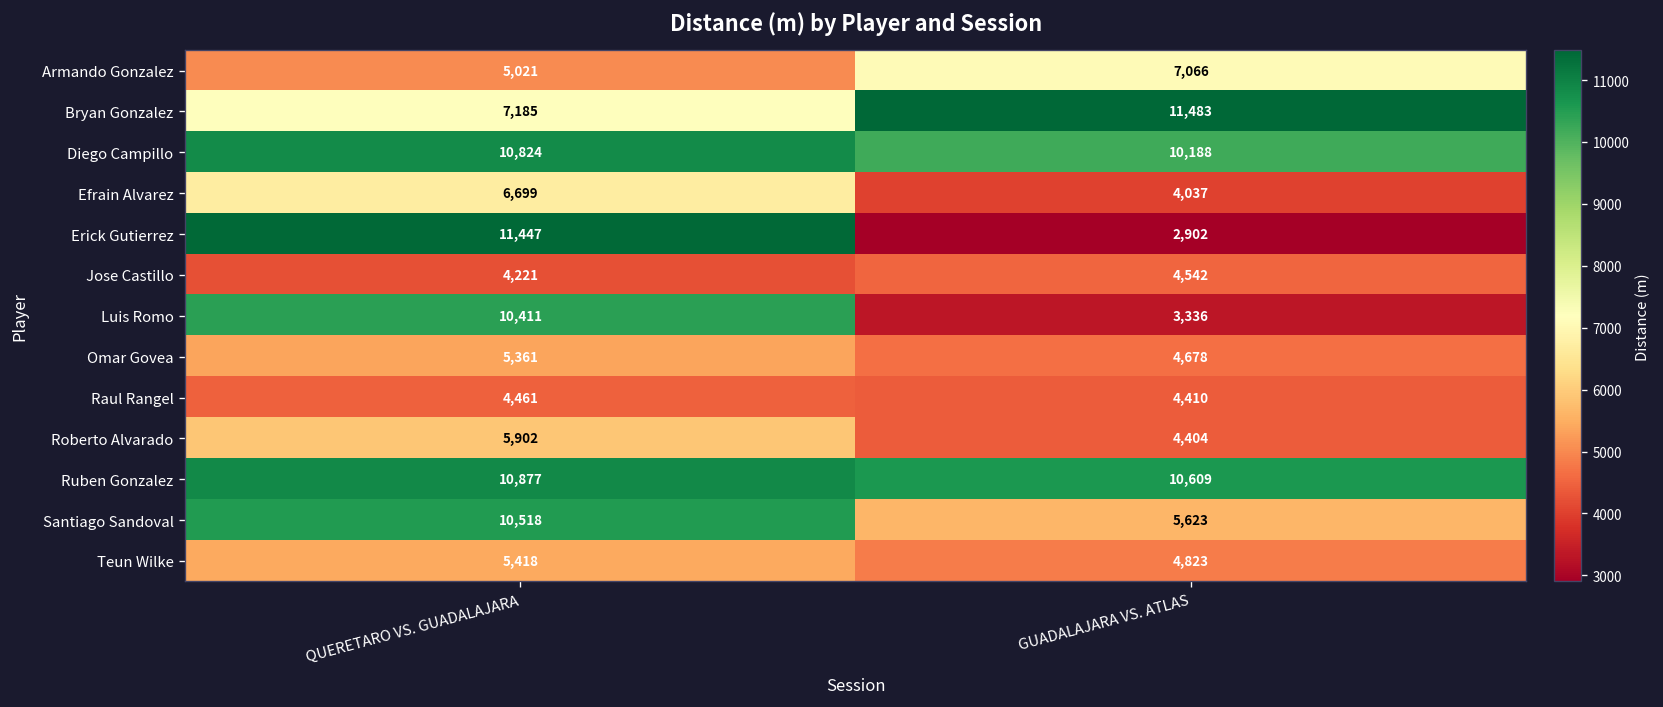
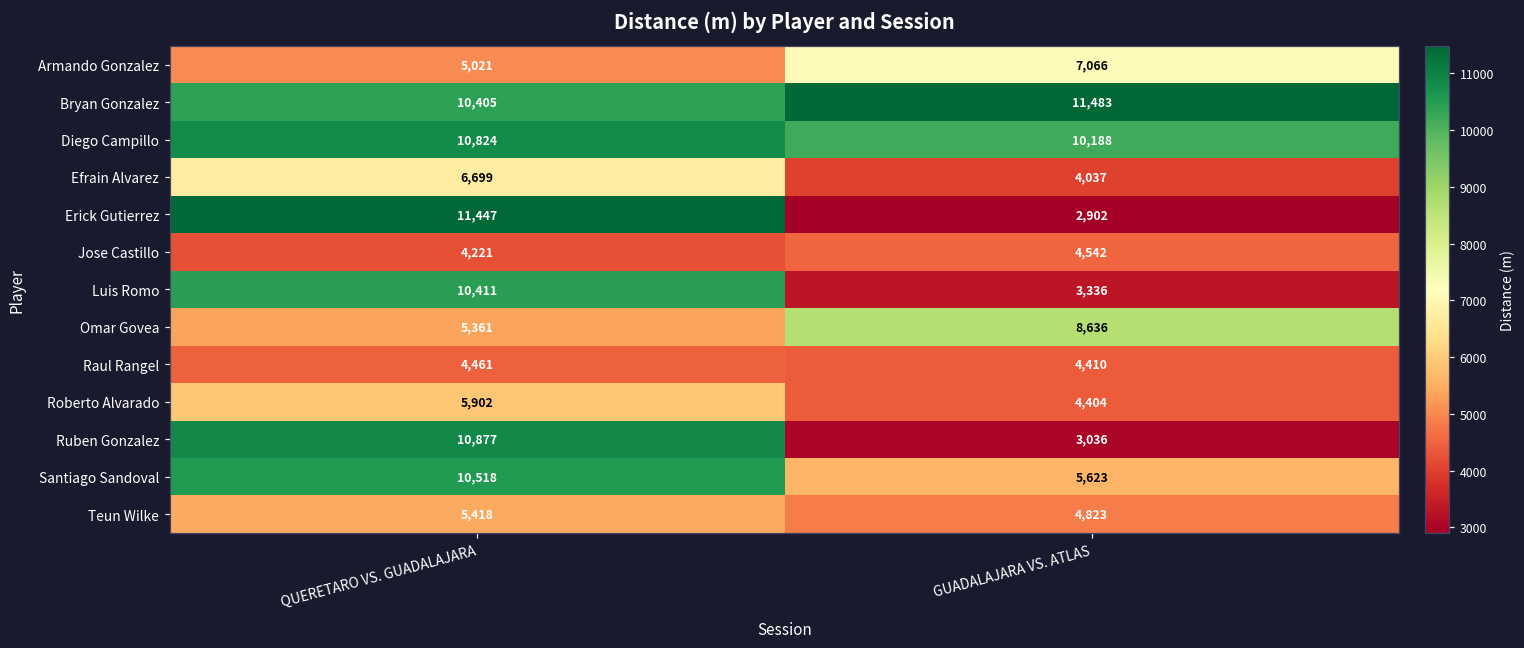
  {
    "Armando Gonzalez": {
      "QUERETARO VS. GUADALAJARA": "5,021",
      "GUADALAJARA VS. ATLAS": "7,066"
    },
    "Bryan Gonzalez": {
-     "QUERETARO VS. GUADALAJARA": "7,185",
+     "QUERETARO VS. GUADALAJARA": "10,405",
      "GUADALAJARA VS. ATLAS": "11,483"
    },
    "Diego Campillo": {
      "QUERETARO VS. GUADALAJARA": "10,824",
      "GUADALAJARA VS. ATLAS": "10,188"
    },
    "Efrain Alvarez": {
      "QUERETARO VS. GUADALAJARA": "6,699",
      "GUADALAJARA VS. ATLAS": "4,037"
    },
    "Erick Gutierrez": {
      "QUERETARO VS. GUADALAJARA": "11,447",
      "GUADALAJARA VS. ATLAS": "2,902"
    },
    "Jose Castillo": {
      "QUERETARO VS. GUADALAJARA": "4,221",
      "GUADALAJARA VS. ATLAS": "4,542"
    },
    "Luis Romo": {
      "QUERETARO VS. GUADALAJARA": "10,411",
      "GUADALAJARA VS. ATLAS": "3,336"
    },
    "Omar Govea": {
      "QUERETARO VS. GUADALAJARA": "5,361",
-     "GUADALAJARA VS. ATLAS": "4,678"
+     "GUADALAJARA VS. ATLAS": "8,636"
    },
    "Raul Rangel": {
      "QUERETARO VS. GUADALAJARA": "4,461",
      "GUADALAJARA VS. ATLAS": "4,410"
    },
    "Roberto Alvarado": {
      "QUERETARO VS. GUADALAJARA": "5,902",
      "GUADALAJARA VS. ATLAS": "4,404"
    },
    "Ruben Gonzalez": {
      "QUERETARO VS. GUADALAJARA": "10,877",
-     "GUADALAJARA VS. ATLAS": "10,609"
+     "GUADALAJARA VS. ATLAS": "3,036"
    },
    "Santiago Sandoval": {
      "QUERETARO VS. GUADALAJARA": "10,518",
      "GUADALAJARA VS. ATLAS": "5,623"
    },
    "Teun Wilke": {
      "QUERETARO VS. GUADALAJARA": "5,418",
      "GUADALAJARA VS. ATLAS": "4,823"
    }
  }
